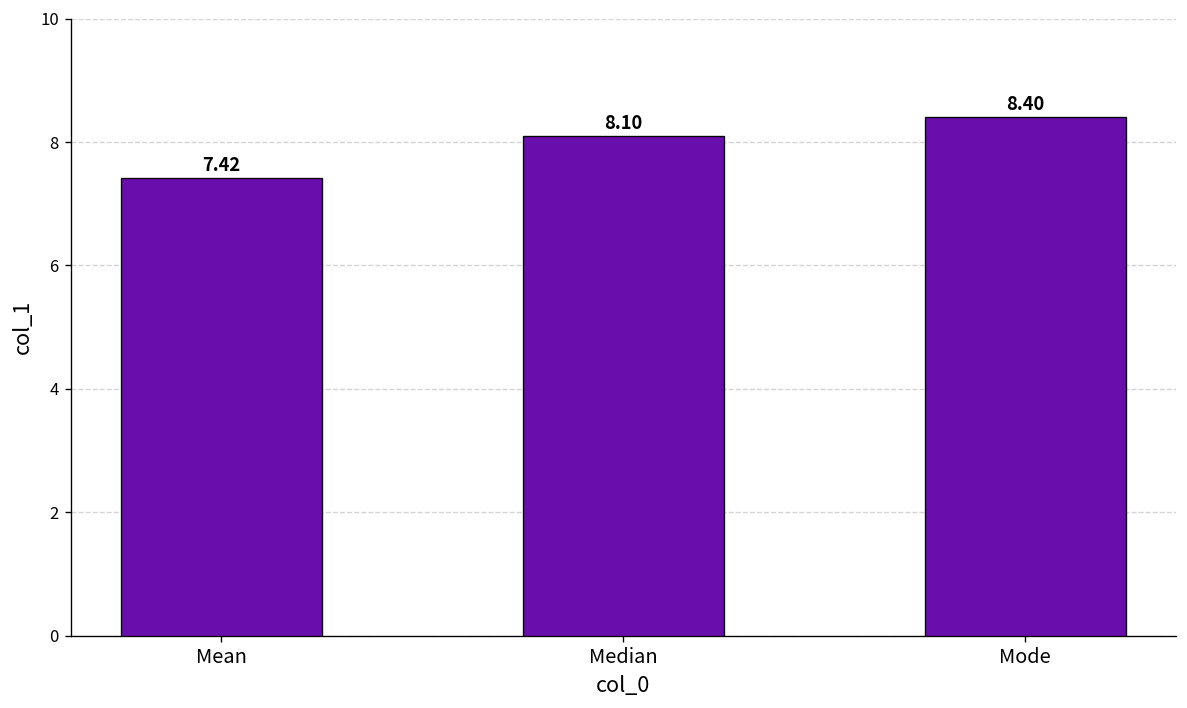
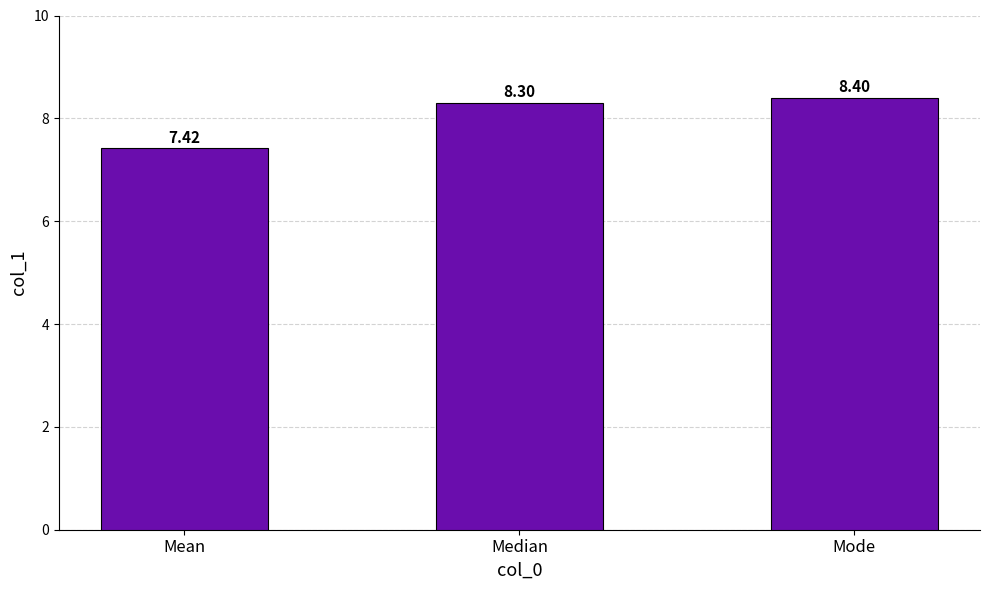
  {
    "Mean": 7.42,
-   "Median": 8.10,
+   "Median": 8.30,
    "Mode": 8.40
  }
